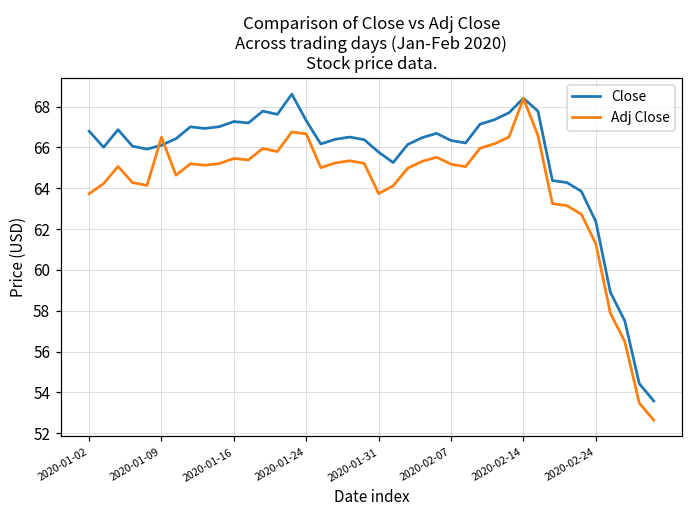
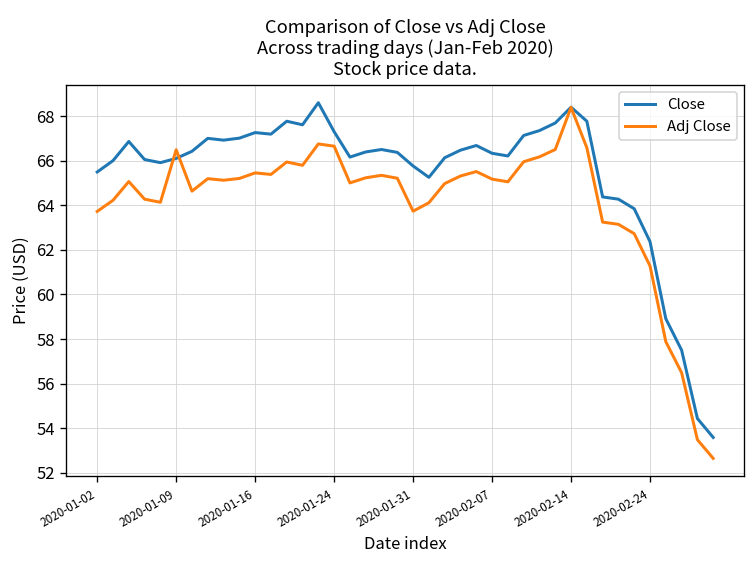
  {
    "Close": {
-     "2020-01-02": 66.8,
+     "2020-01-02": 65.5,
      "2020-01-09": 66.1,
      "2020-01-16": 67.3,
      "2020-01-24": 67.3,
      "2020-01-31": 65.8,
      "2020-02-07": 66.3,
      "2020-02-24": 62.4
    },
    "Adj Close": {
      "2020-01-02": 63.7,
      "2020-01-09": 66.5,
      "2020-01-16": 65.5,
      "2020-01-24": 66.7,
      "2020-01-31": 63.7,
      "2020-02-07": 65.2,
      "2020-02-24": 61.3
    }
  }
